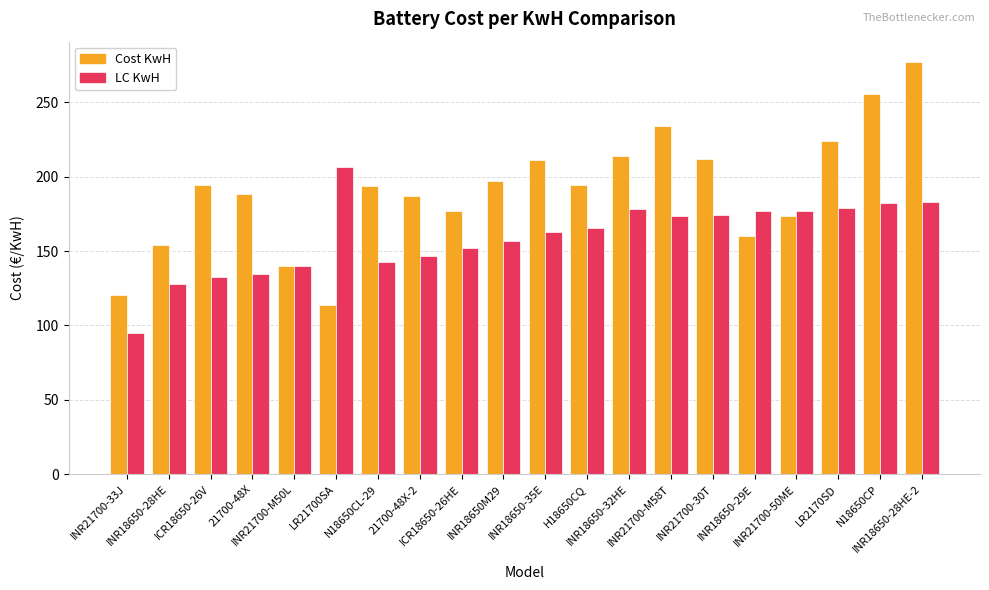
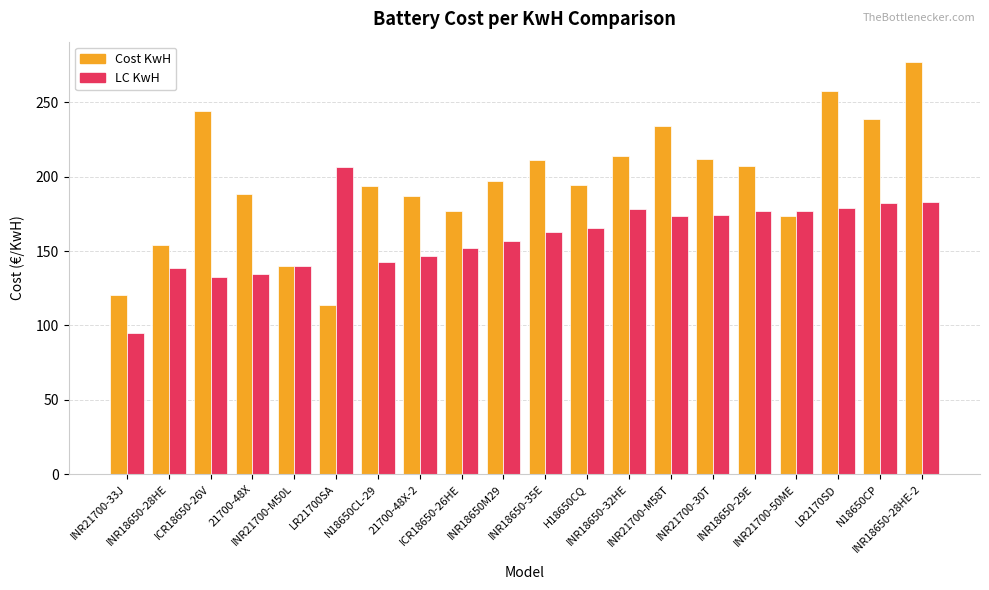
  {
    "Cost KwH": {
      "INR21700-33J": 121,
      "INR18650-28HE": 154,
-     "ICR18650-26V": 194,
+     "ICR18650-26V": 244,
      "21700-48X": 188,
      "INR21700-M50L": 140,
      "LR21700SA": 114,
      "N18650CL-29": 193,
      "21700-48X-2": 187,
      "ICR18650-26HE": 177,
      "INR18650M29": 197,
      "INR18650-35E": 211,
      "H18650CQ": 194,
      "INR18650-32HE": 214,
      "INR21700-M58T": 234,
      "INR21700-30T": 212,
-     "INR18650-29E": 160,
+     "INR18650-29E": 207,
      "INR21700-50ME": 174,
-     "LR2170SD": 224,
-     "N18650CP": 255,
+     "LR2170SD": 257,
+     "N18650CP": 238,
      "INR18650-28HE-2": 277
    },
    "LC KwH": {
      "INR21700-33J": 95,
-     "INR18650-28HE": 128,
+     "INR18650-28HE": 138,
      "ICR18650-26V": 132,
      "21700-48X": 134,
      "INR21700-M50L": 140,
      "LR21700SA": 206,
      "N18650CL-29": 143,
      "21700-48X-2": 146,
      "ICR18650-26HE": 152,
      "INR18650M29": 157,
      "INR18650-35E": 163,
      "H18650CQ": 166,
      "INR18650-32HE": 178,
      "INR21700-M58T": 174,
      "INR21700-30T": 174,
      "INR18650-29E": 177,
      "INR21700-50ME": 177,
      "LR2170SD": 179,
      "N18650CP": 182,
      "INR18650-28HE-2": 183
    }
  }
